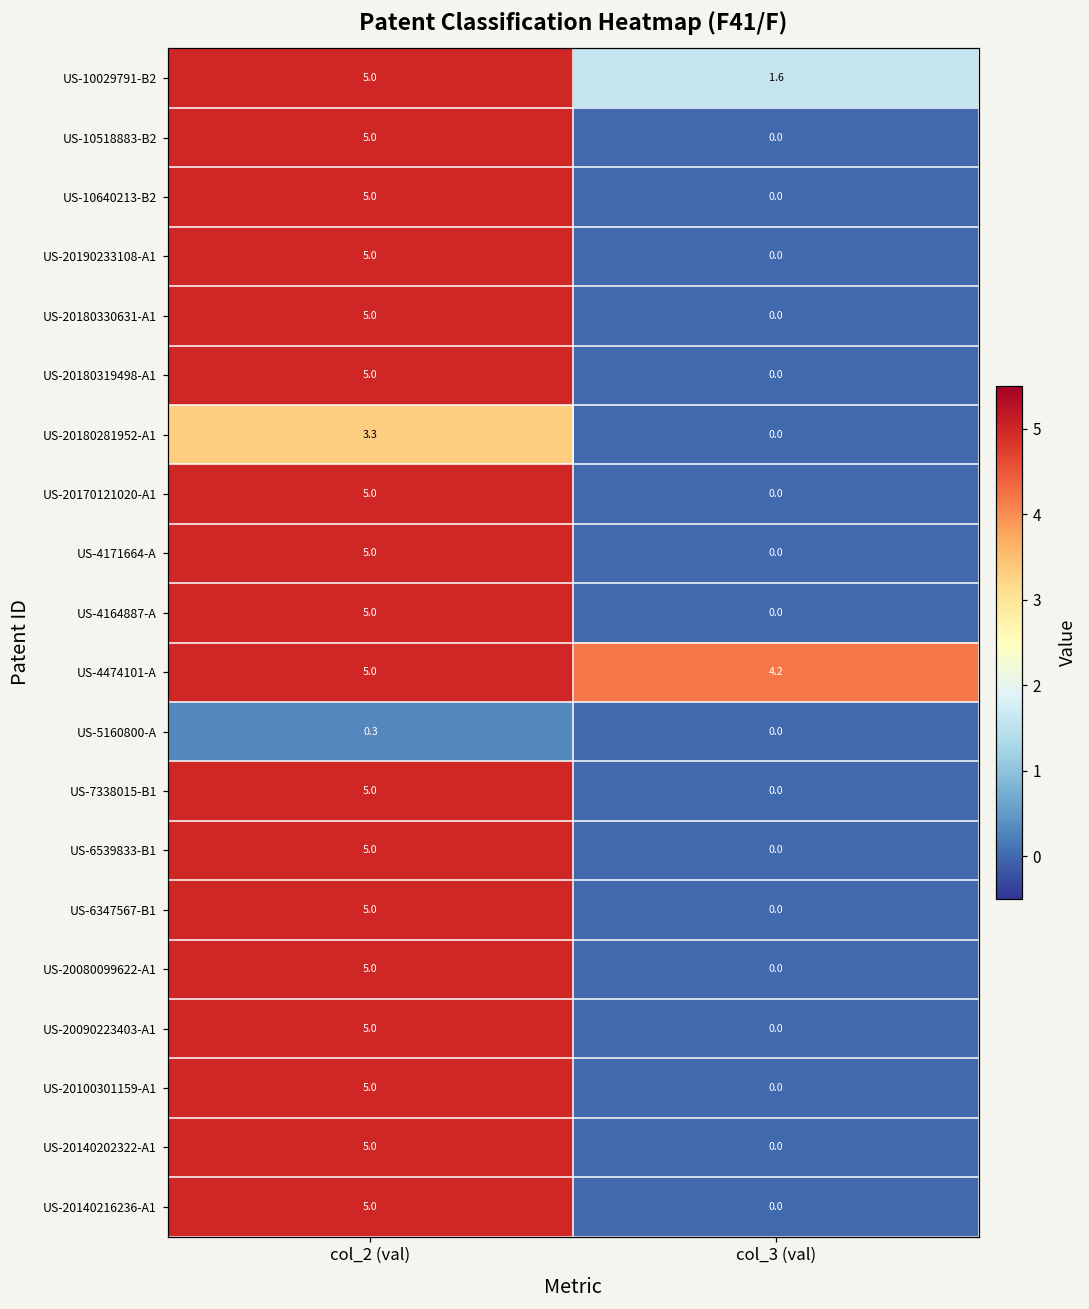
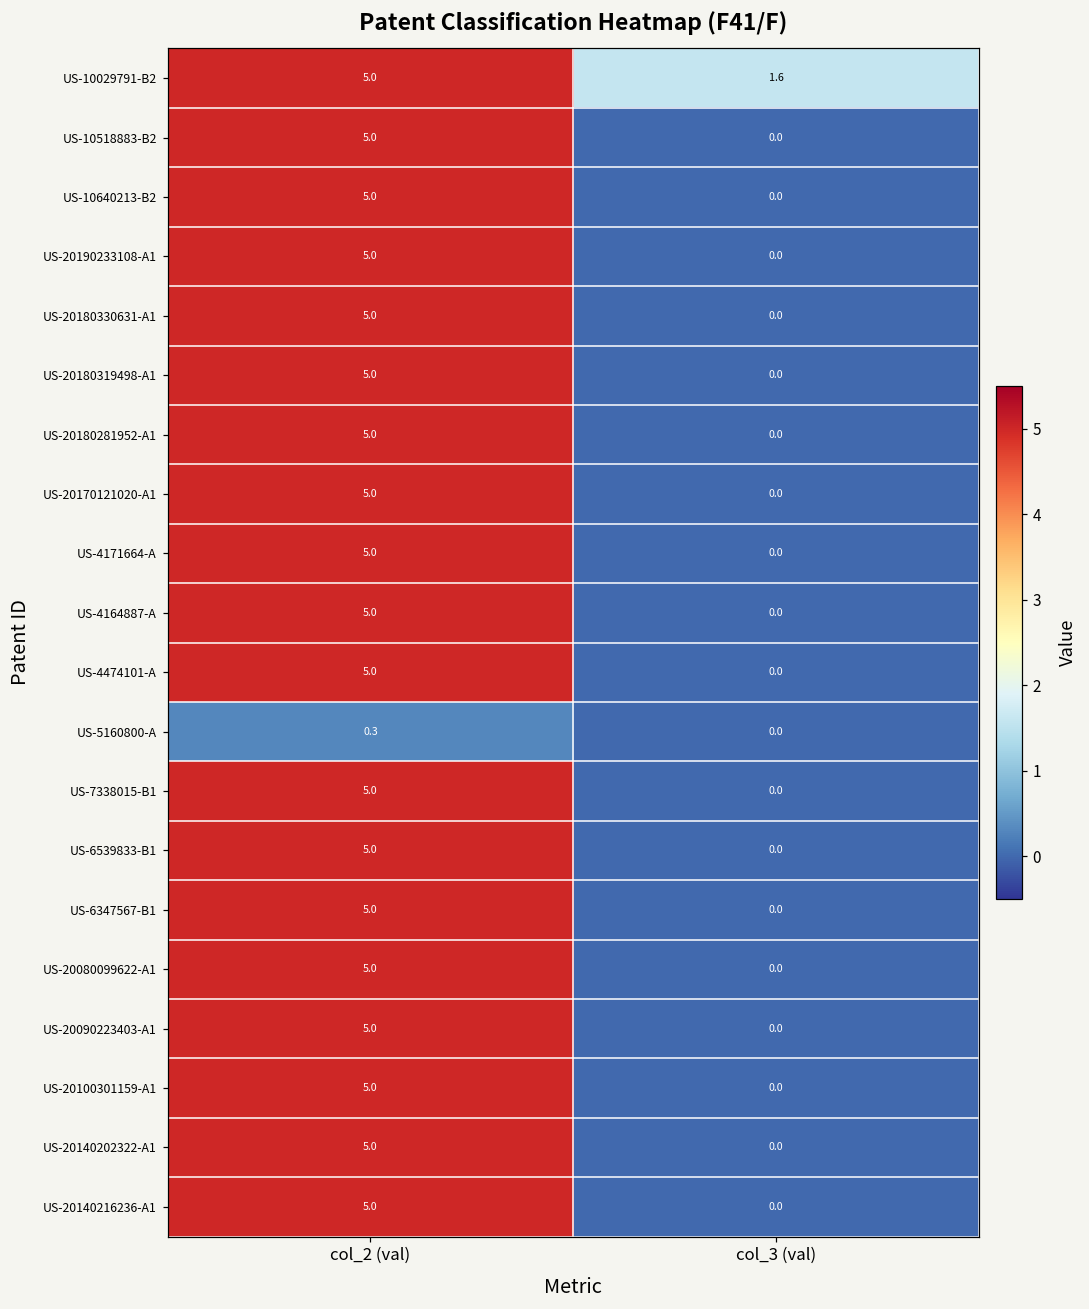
  {
    "US-10029791-B2": {
      "col_2 (val)": 5.0,
      "col_3 (val)": 1.6
    },
    "US-10518883-B2": {
      "col_2 (val)": 5.0,
      "col_3 (val)": 0.0
    },
    "US-10640213-B2": {
      "col_2 (val)": 5.0,
      "col_3 (val)": 0.0
    },
    "US-20190233108-A1": {
      "col_2 (val)": 5.0,
      "col_3 (val)": 0.0
    },
    "US-20180330631-A1": {
      "col_2 (val)": 5.0,
      "col_3 (val)": 0.0
    },
    "US-20180319498-A1": {
      "col_2 (val)": 5.0,
      "col_3 (val)": 0.0
    },
    "US-20180281952-A1": {
-     "col_2 (val)": 3.3,
+     "col_2 (val)": 5.0,
      "col_3 (val)": 0.0
    },
    "US-20170121020-A1": {
      "col_2 (val)": 5.0,
      "col_3 (val)": 0.0
    },
    "US-4171664-A": {
      "col_2 (val)": 5.0,
      "col_3 (val)": 0.0
    },
    "US-4164887-A": {
      "col_2 (val)": 5.0,
      "col_3 (val)": 0.0
    },
    "US-4474101-A": {
      "col_2 (val)": 5.0,
-     "col_3 (val)": 4.2
+     "col_3 (val)": 0.0
    },
    "US-5160800-A": {
      "col_2 (val)": 0.3,
      "col_3 (val)": 0.0
    },
    "US-7338015-B1": {
      "col_2 (val)": 5.0,
      "col_3 (val)": 0.0
    },
    "US-6539833-B1": {
      "col_2 (val)": 5.0,
      "col_3 (val)": 0.0
    },
    "US-6347567-B1": {
      "col_2 (val)": 5.0,
      "col_3 (val)": 0.0
    },
    "US-20080099622-A1": {
      "col_2 (val)": 5.0,
      "col_3 (val)": 0.0
    },
    "US-20090223403-A1": {
      "col_2 (val)": 5.0,
      "col_3 (val)": 0.0
    },
    "US-20100301159-A1": {
      "col_2 (val)": 5.0,
      "col_3 (val)": 0.0
    },
    "US-20140202322-A1": {
      "col_2 (val)": 5.0,
      "col_3 (val)": 0.0
    },
    "US-20140216236-A1": {
      "col_2 (val)": 5.0,
      "col_3 (val)": 0.0
    }
  }
